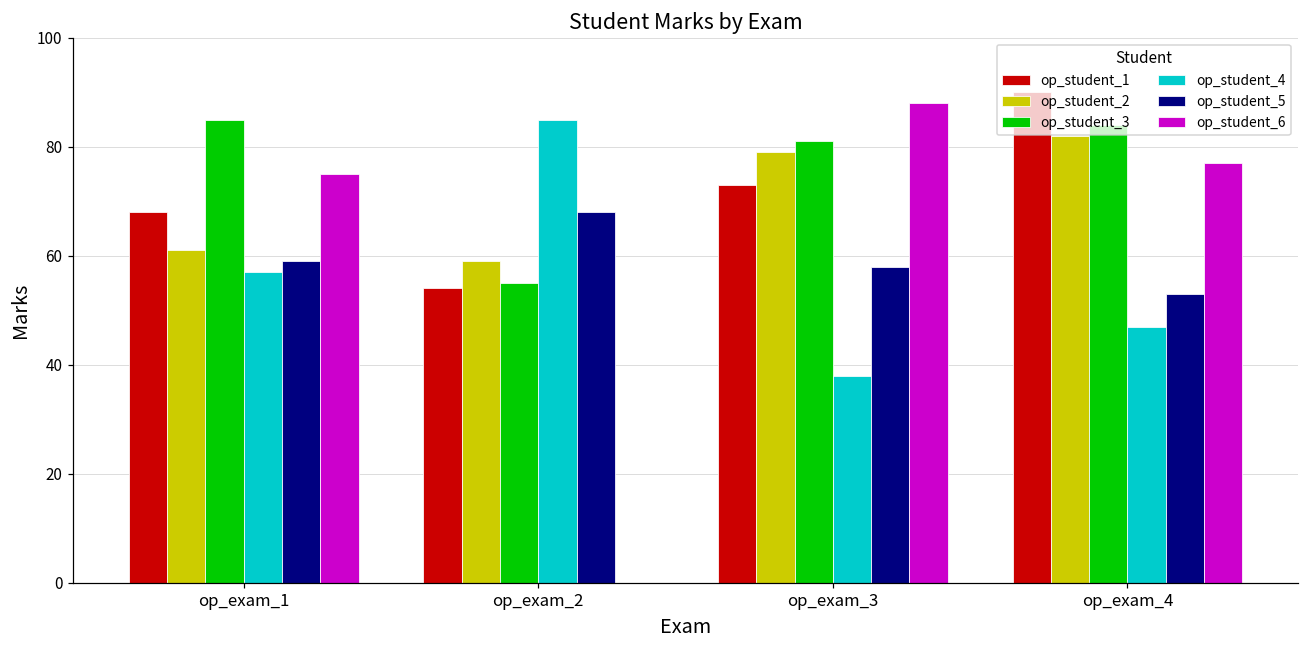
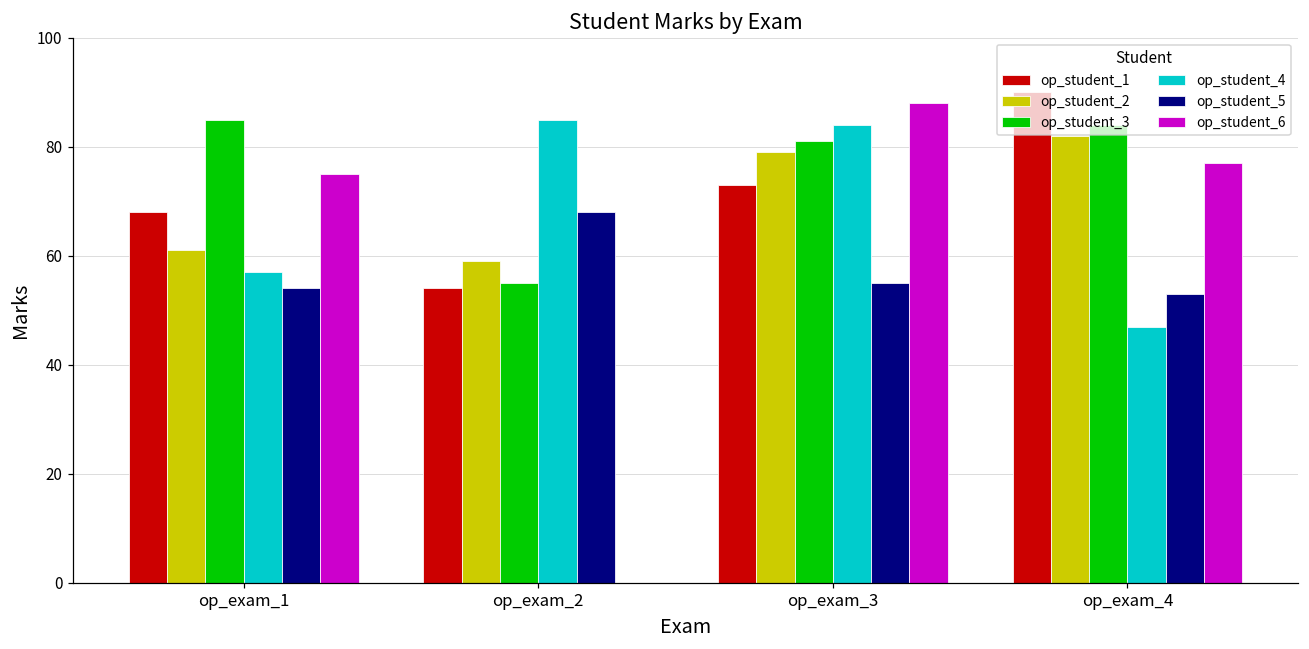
  {
    "op_student_1": {
      "op_exam_1": 68,
      "op_exam_2": 54,
      "op_exam_3": 73
    },
    "op_student_2": {
      "op_exam_1": 61,
      "op_exam_2": 59,
      "op_exam_3": 79,
      "op_exam_4": 82
    },
    "op_student_3": {
      "op_exam_1": 85,
      "op_exam_2": 55,
      "op_exam_3": 81
    },
    "op_student_4": {
      "op_exam_1": 57,
      "op_exam_2": 85,
-     "op_exam_3": 38,
+     "op_exam_3": 84,
      "op_exam_4": 47
    },
    "op_student_5": {
-     "op_exam_1": 59,
+     "op_exam_1": 54,
      "op_exam_2": 68,
-     "op_exam_3": 58,
+     "op_exam_3": 55,
      "op_exam_4": 53
    },
    "op_student_6": {
      "op_exam_1": 75,
      "op_exam_2": 0,
      "op_exam_3": 88,
      "op_exam_4": 77
    }
  }
